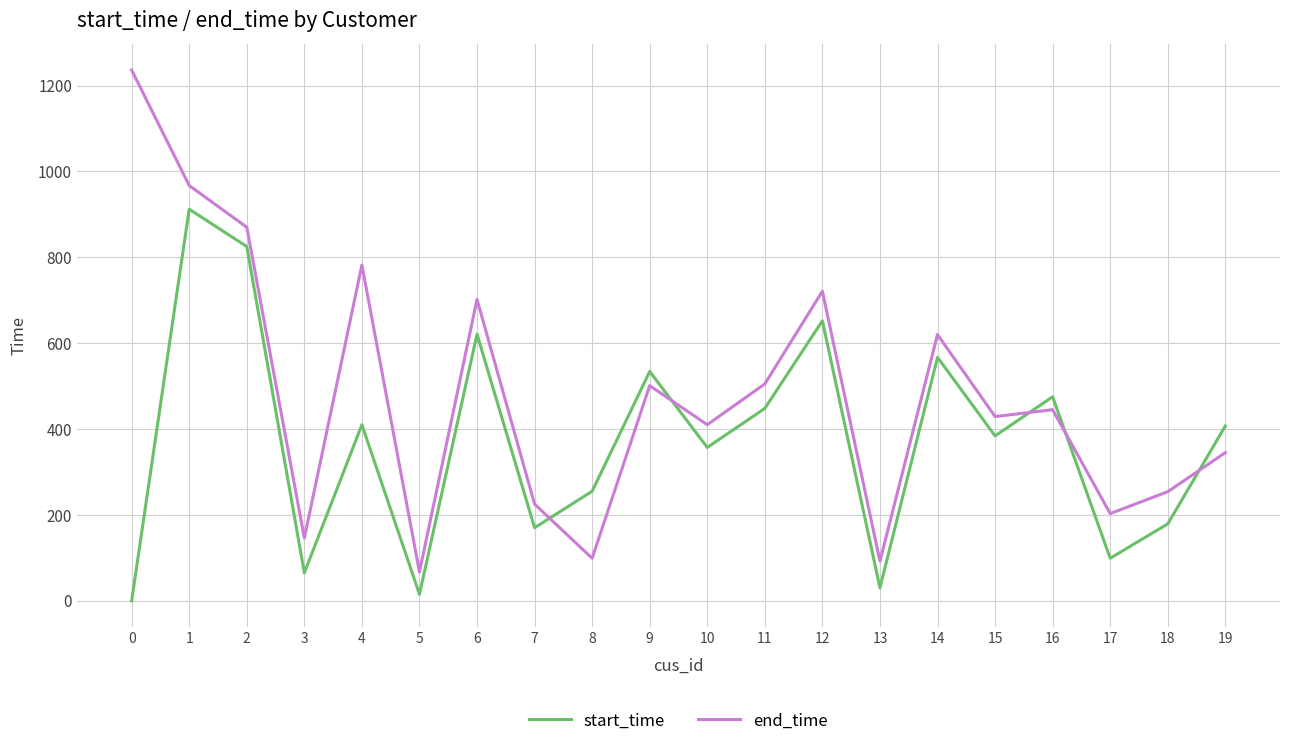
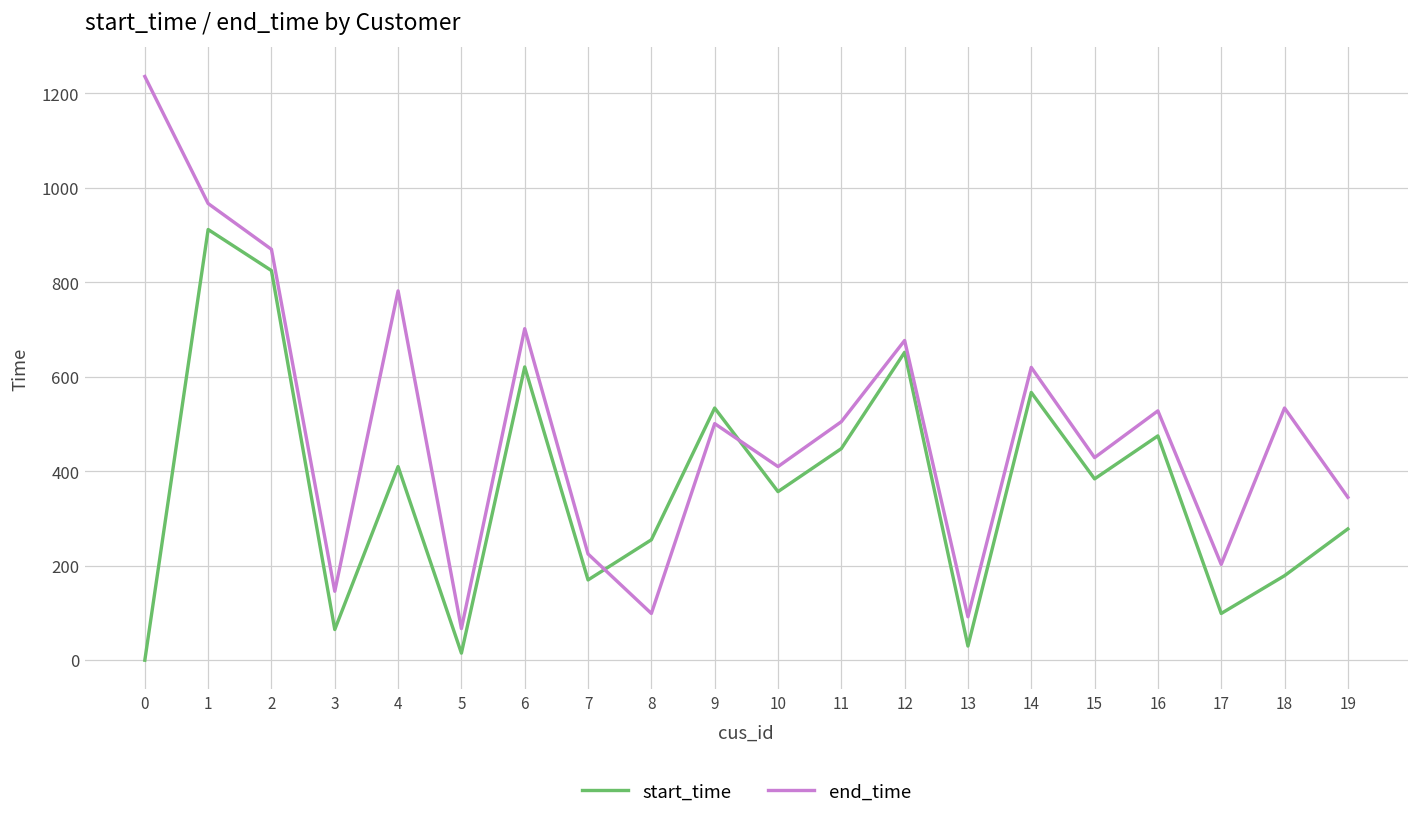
  {
    "start_time": {
      "0": 0,
      "1": 910,
      "2": 830,
      "3": 70,
      "4": 410,
      "5": 20,
      "6": 620,
      "7": 170,
      "8": 260,
      "9": 530,
      "10": 360,
      "11": 450,
      "12": 650,
      "13": 30,
      "14": 570,
      "15": 380,
      "16": 480,
      "17": 100,
      "18": 180,
-     "19": 410
+     "19": 280
    },
    "end_time": {
      "0": 1240,
      "1": 970,
      "2": 870,
      "3": 150,
      "4": 780,
      "5": 70,
      "6": 700,
      "7": 230,
      "8": 100,
      "9": 500,
      "10": 410,
      "11": 510,
-     "12": 720,
+     "12": 680,
      "13": 90,
      "14": 620,
      "15": 430,
-     "16": 450,
+     "16": 530,
      "17": 200,
-     "18": 250,
+     "18": 530,
      "19": 350
    }
  }
